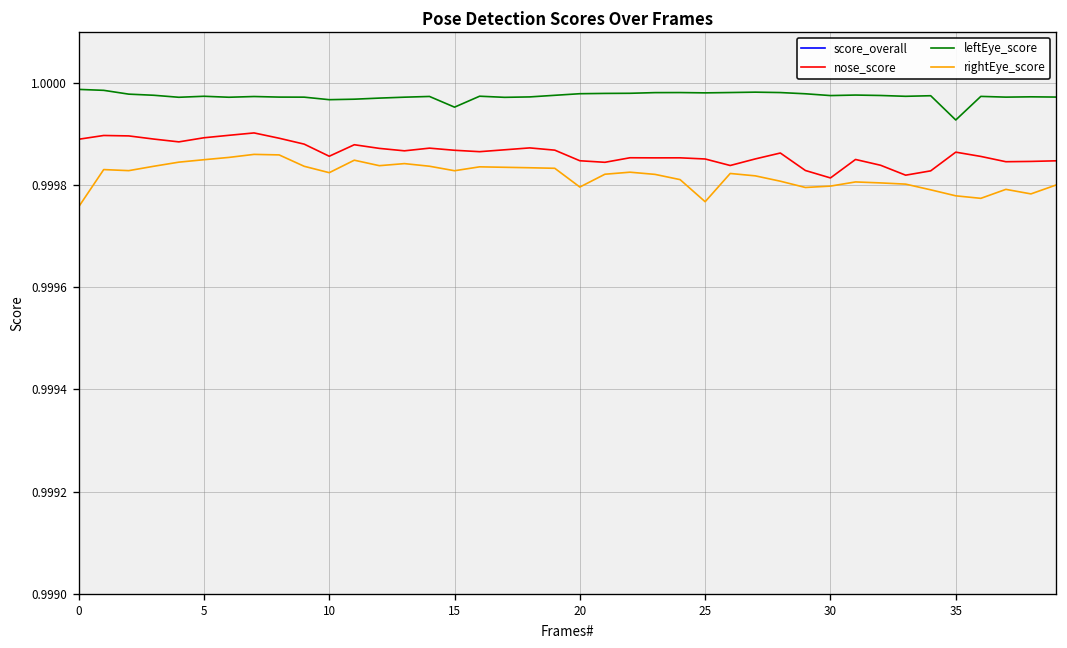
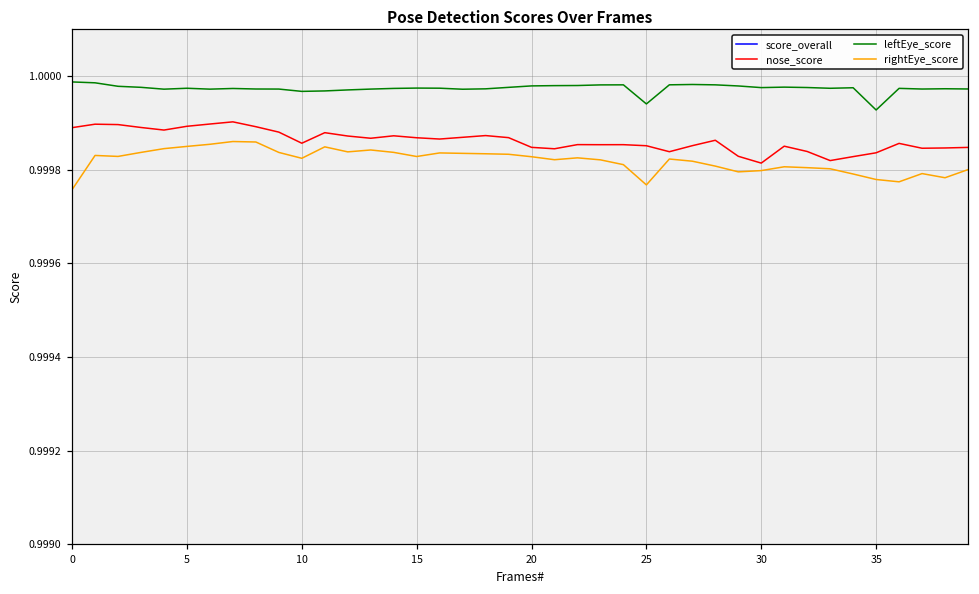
  {
    "nose_score": {
      "0": 0.99989,
      "5": 0.99989,
      "10": 0.99986,
      "15": 0.99987,
      "20": 0.99985,
      "25": 0.99985,
      "30": 0.99981,
-     "35": 0.99986
+     "35": 0.99984
    },
    "leftEye_score": {
      "0": 0.99999,
      "5": 0.99997,
      "10": 0.99997,
-     "15": 0.99995,
+     "15": 0.99997,
      "20": 0.99998,
-     "25": 0.99998,
+     "25": 0.99994,
      "30": 0.99998,
      "35": 0.99993
    },
    "rightEye_score": {
      "0": 0.99976,
      "5": 0.99985,
      "10": 0.99982,
      "15": 0.99983,
-     "20": 0.99980,
+     "20": 0.99983,
      "25": 0.99977,
      "30": 0.99980,
      "35": 0.99978
    }
  }
